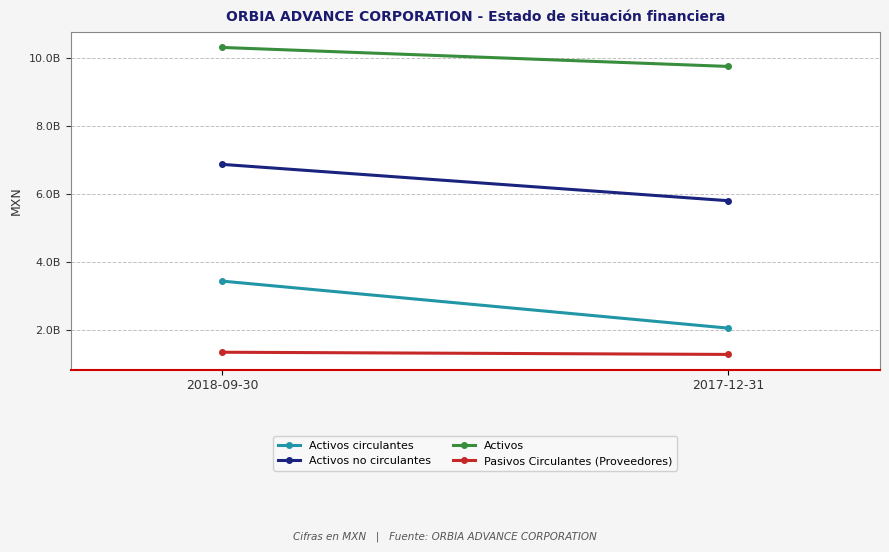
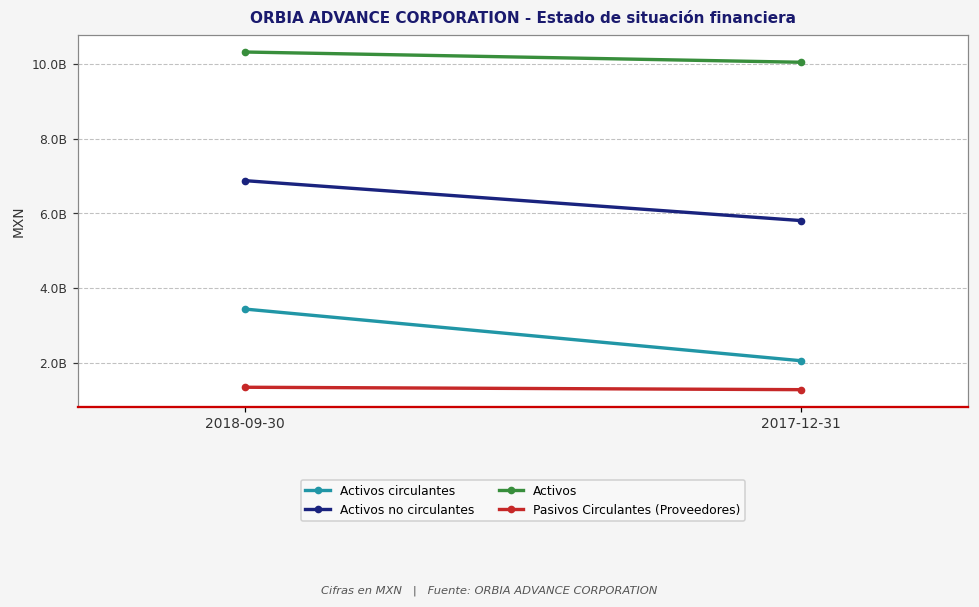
  {
    "Activos circulantes": {
      "2018-09-30": 3400000000,
      "2017-12-31": 2100000000
    },
    "Activos no circulantes": {
      "2018-09-30": 6900000000,
      "2017-12-31": 5800000000
    },
    "Activos": {
      "2018-09-30": 10300000000,
-     "2017-12-31": 9800000000
+     "2017-12-31": 10000000000
    },
    "Pasivos Circulantes (Proveedores)": {
      "2018-09-30": 1300000000,
      "2017-12-31": 1300000000
    }
  }
